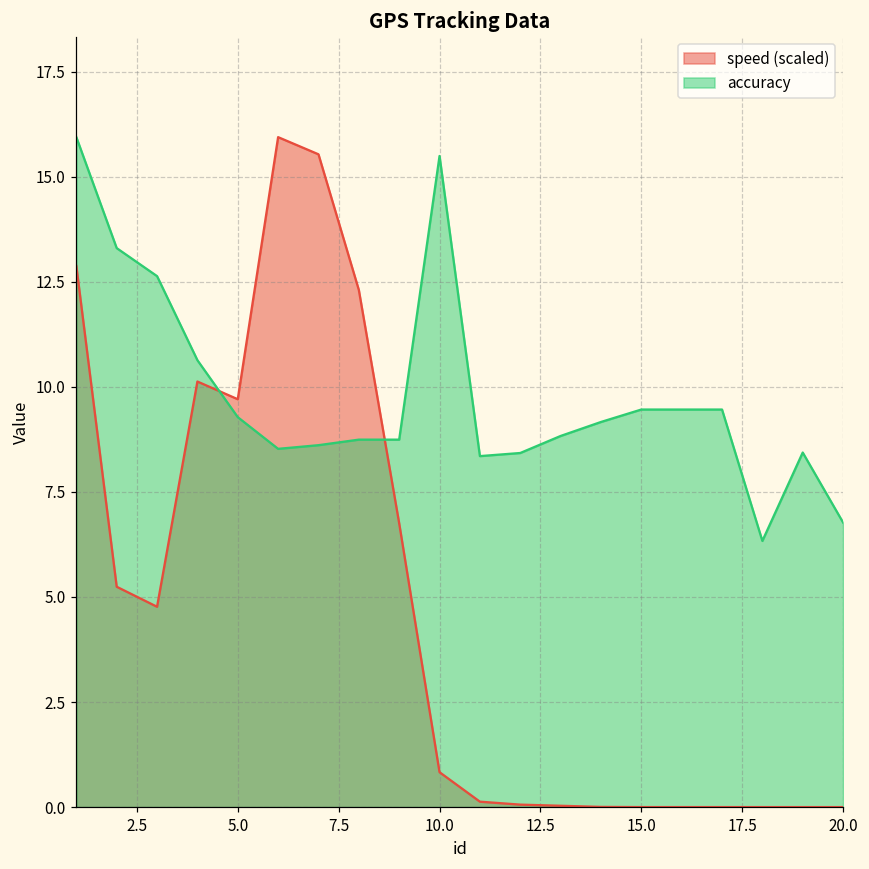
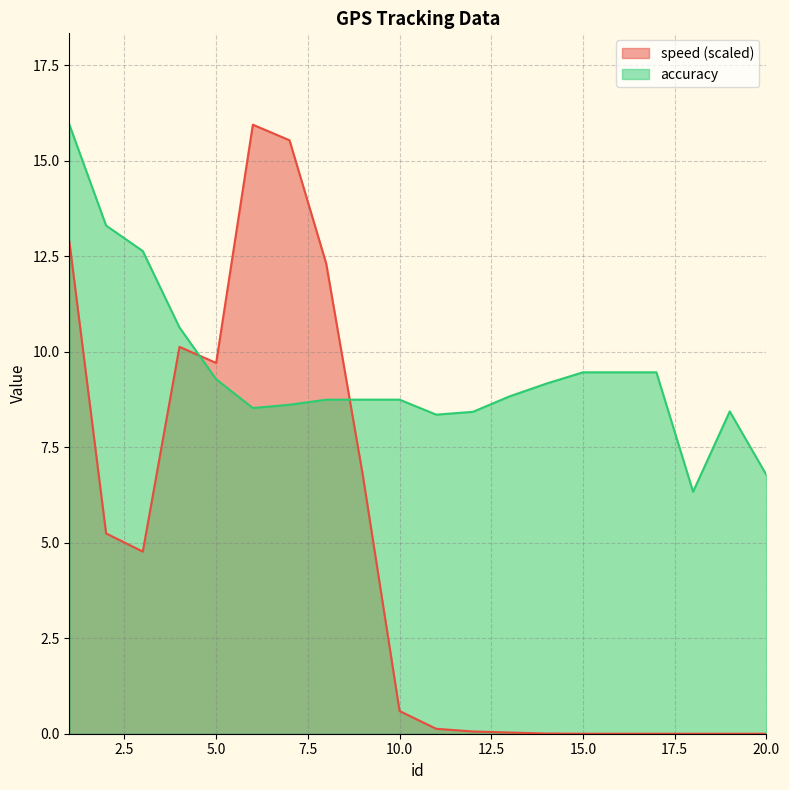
  {
    "speed (scaled)": {
      "5.0": 9.7,
-     "10.0": 0.8,
+     "10.0": 0.6,
      "15.0": 0.0,
      "20.0": 0.0
    },
    "accuracy": {
      "5.0": 9.3,
-     "10.0": 15.5,
+     "10.0": 8.7,
      "15.0": 9.5,
      "20.0": 6.8
    }
  }
